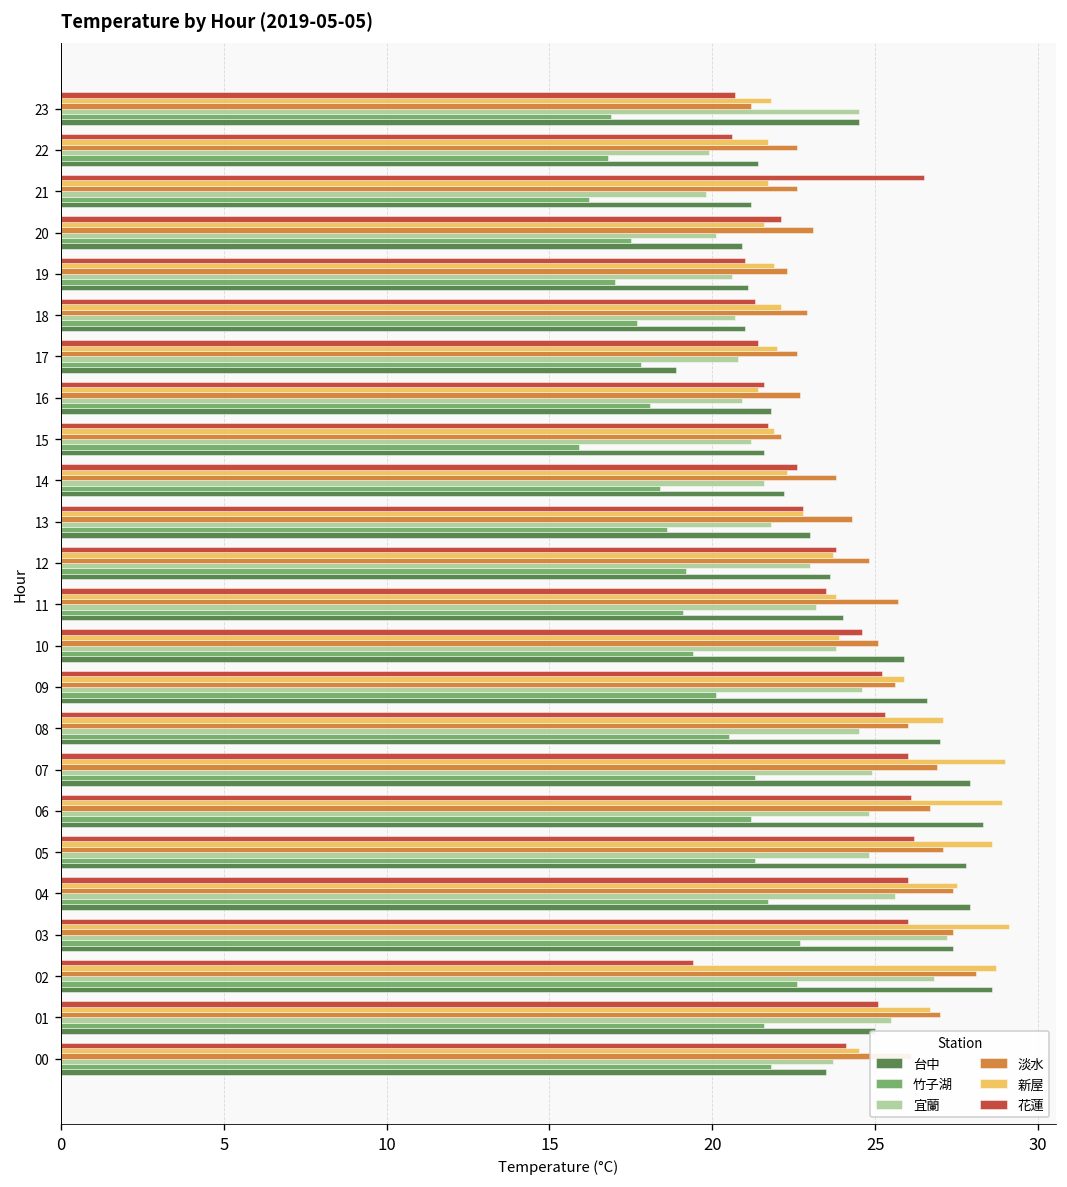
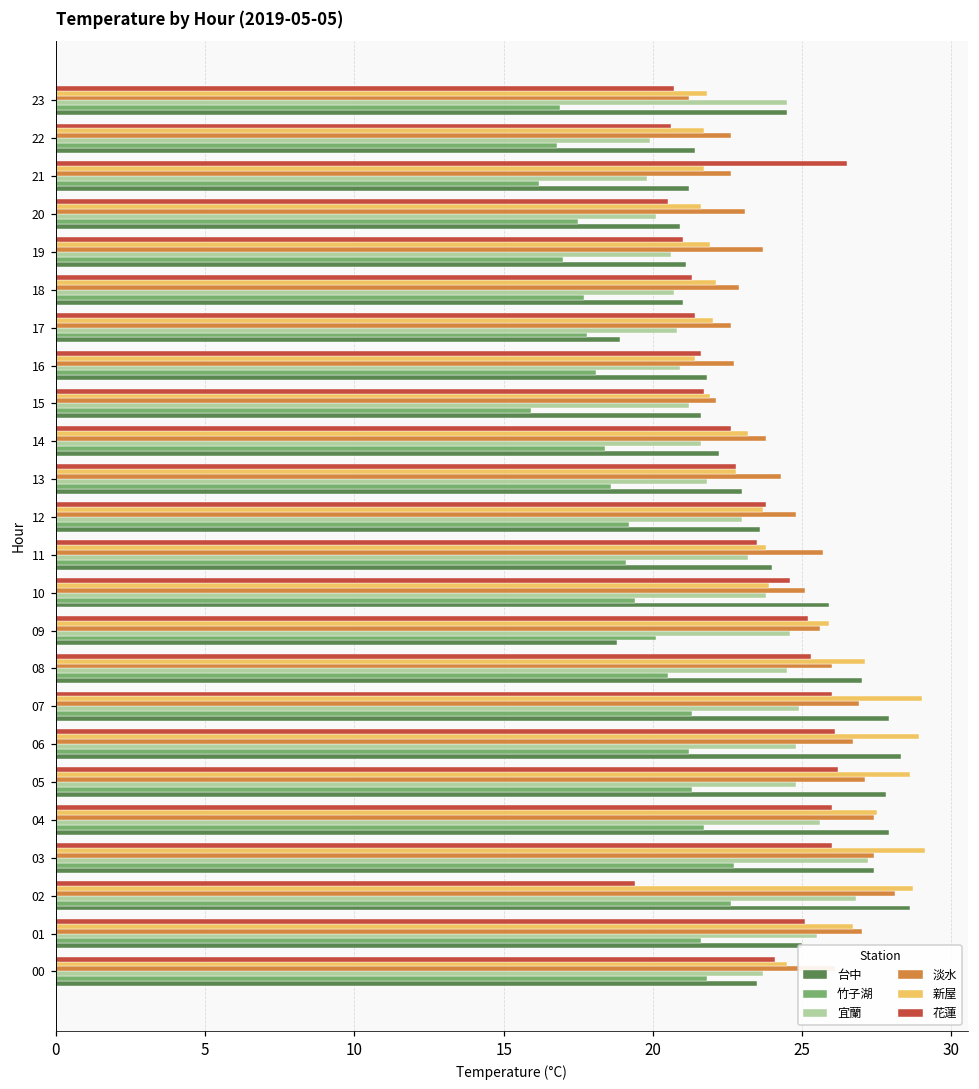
  {
    "台中": {
      "23": 24.5,
      "22": 21.4,
      "21": 21.2,
      "20": 20.9,
      "19": 21.1,
      "18": 21.0,
      "17": 18.9,
      "16": 21.8,
      "15": 21.6,
      "14": 22.2,
      "13": 23.0,
      "12": 23.6,
      "11": 24.0,
      "10": 25.9,
-     "09": 26.6,
+     "09": 18.8,
      "08": 27.0,
      "07": 27.9,
      "06": 28.3,
      "05": 27.8,
      "04": 27.9,
      "03": 27.4,
      "02": 28.6,
      "01": 25.0,
      "00": 23.5
    },
    "竹子湖": {
      "23": 16.9,
      "22": 16.8,
      "21": 16.2,
      "20": 17.5,
      "19": 17.0,
      "18": 17.7,
      "17": 17.8,
      "16": 18.1,
      "15": 15.9,
      "14": 18.4,
      "13": 18.6,
      "12": 19.2,
      "11": 19.1,
      "10": 19.4,
      "09": 20.1,
      "08": 20.5,
      "07": 21.3,
      "06": 21.2,
      "05": 21.3,
      "04": 21.7,
      "03": 22.7,
      "02": 22.6,
      "01": 21.6,
      "00": 21.8
    },
    "宜蘭": {
      "23": 24.5,
      "22": 19.9,
      "21": 19.8,
      "20": 20.1,
      "19": 20.6,
      "18": 20.7,
      "17": 20.8,
      "16": 20.9,
      "15": 21.2,
      "14": 21.6,
      "13": 21.8,
      "12": 23.0,
      "11": 23.2,
      "10": 23.8,
      "09": 24.6,
      "08": 24.5,
      "07": 24.9,
      "06": 24.8,
      "05": 24.8,
      "04": 25.6,
      "03": 27.2,
      "02": 26.8,
      "01": 25.5,
      "00": 23.7
    },
    "淡水": {
      "23": 21.2,
      "22": 22.6,
      "21": 22.6,
      "20": 23.1,
-     "19": 22.3,
+     "19": 23.7,
      "18": 22.9,
      "17": 22.6,
      "16": 22.7,
      "15": 22.1,
      "14": 23.8,
      "13": 24.3,
      "12": 24.8,
      "11": 25.7,
      "10": 25.1,
      "09": 25.6,
      "08": 26.0,
      "07": 26.9,
      "06": 26.7,
      "05": 27.1,
      "04": 27.4,
      "03": 27.4,
      "02": 28.1,
      "01": 27.0
    },
    "新屋": {
      "23": 21.8,
      "22": 21.7,
      "21": 21.7,
      "20": 21.6,
      "19": 21.9,
      "18": 22.1,
      "17": 22.0,
      "16": 21.4,
      "15": 21.9,
-     "14": 22.3,
+     "14": 23.2,
      "13": 22.8,
      "12": 23.7,
      "11": 23.8,
      "10": 23.9,
      "09": 25.9,
      "08": 27.1,
      "07": 29.0,
      "06": 28.9,
      "05": 28.6,
      "04": 27.5,
      "03": 29.1,
      "02": 28.7,
      "01": 26.7,
      "00": 24.5
    },
    "花蓮": {
      "23": 20.7,
      "22": 20.6,
      "21": 26.5,
-     "20": 22.1,
+     "20": 20.5,
      "19": 21.0,
      "18": 21.3,
      "17": 21.4,
      "16": 21.6,
      "15": 21.7,
      "14": 22.6,
      "13": 22.8,
      "12": 23.8,
      "11": 23.5,
      "10": 24.6,
      "09": 25.2,
      "08": 25.3,
      "07": 26.0,
      "06": 26.1,
      "05": 26.2,
      "04": 26.0,
      "03": 26.0,
      "02": 19.4,
      "01": 25.1,
      "00": 24.1
    }
  }
